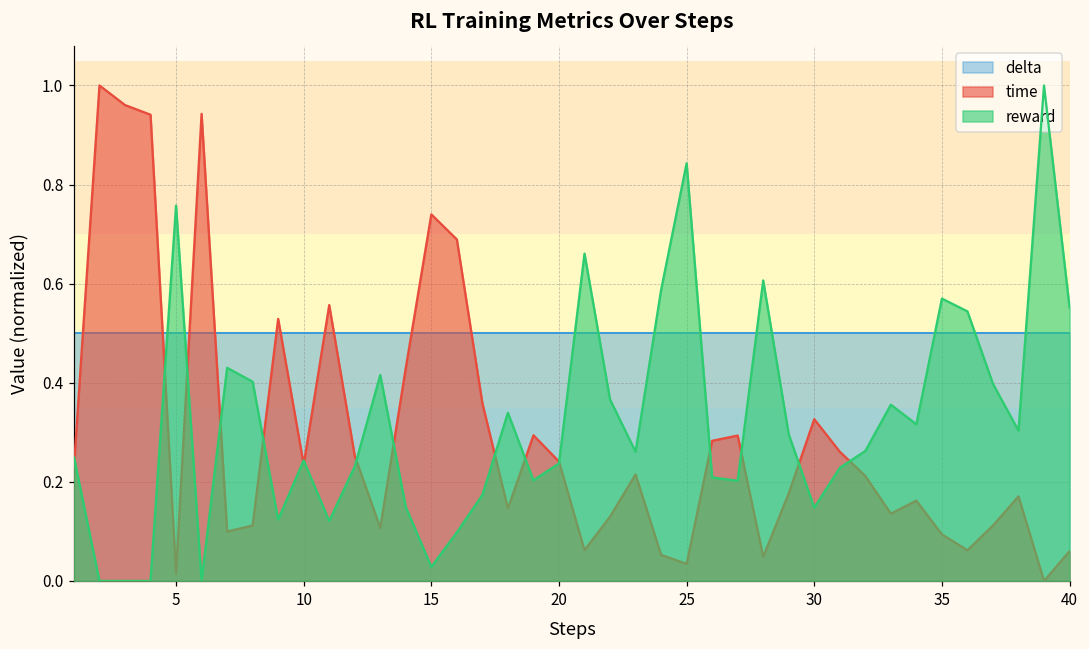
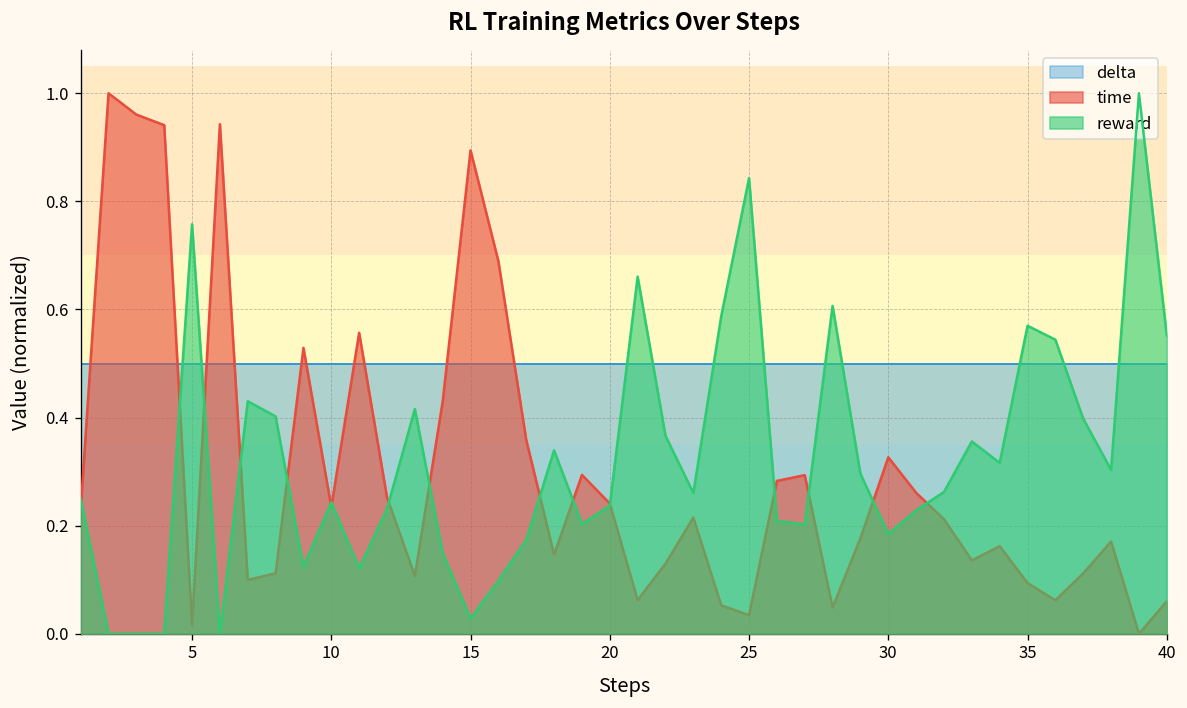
  {
    "delta": {
      "5": 0.50,
      "10": 0.50,
      "15": 0.50,
      "20": 0.50,
      "25": 0.50,
      "30": 0.50,
      "35": 0.50,
      "40": 0.50
    },
    "time": {
      "5": 0.02,
      "10": 0.23,
-     "15": 0.74,
+     "15": 0.89,
      "25": 0.03,
      "30": 0.33,
      "35": 0.09,
      "40": 0.06
    },
    "reward": {
      "5": 0.76,
      "10": 0.24,
      "15": 0.03,
      "25": 0.84,
-     "30": 0.15,
+     "30": 0.19,
      "35": 0.57,
      "40": 0.55
    }
  }
